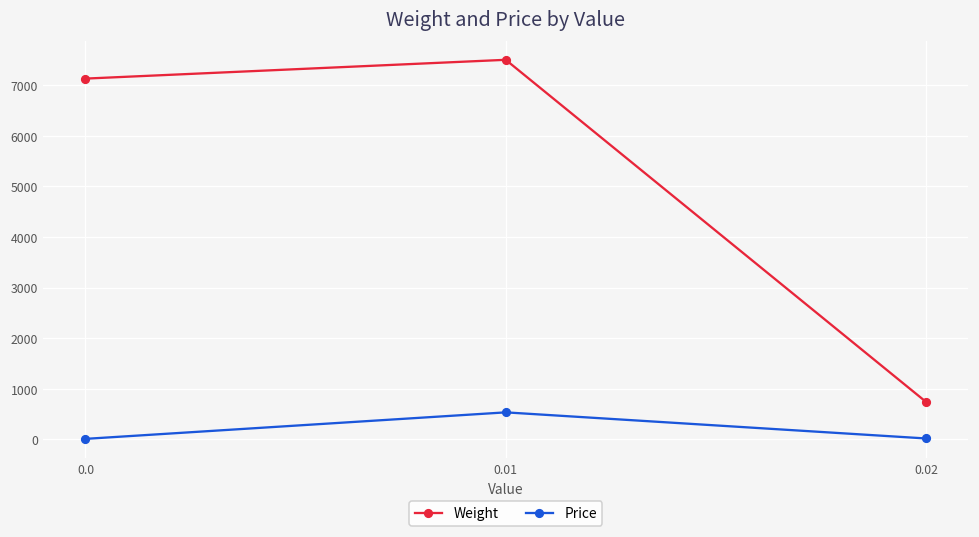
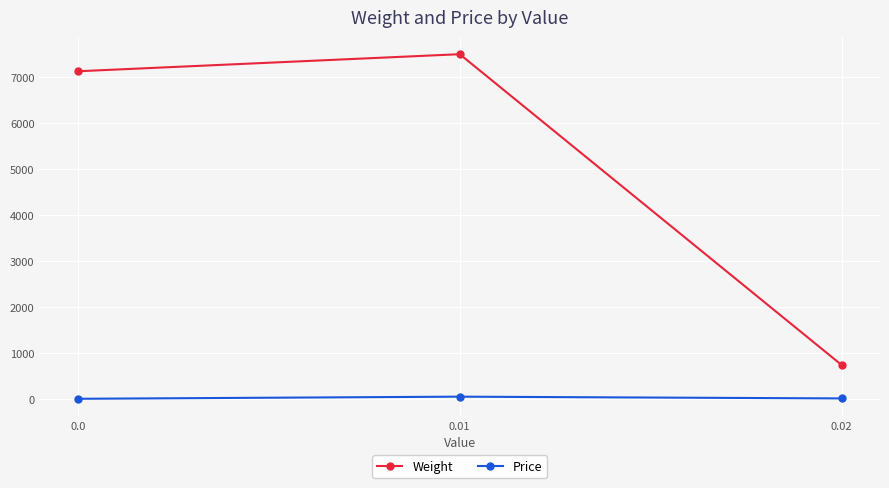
  {
    "Weight": {
      "0.0": 7100,
      "0.01": 7500,
      "0.02": 700
    },
    "Price": {
      "0.0": 0,
-     "0.01": 500,
+     "0.01": 100,
      "0.02": 0
    }
  }
